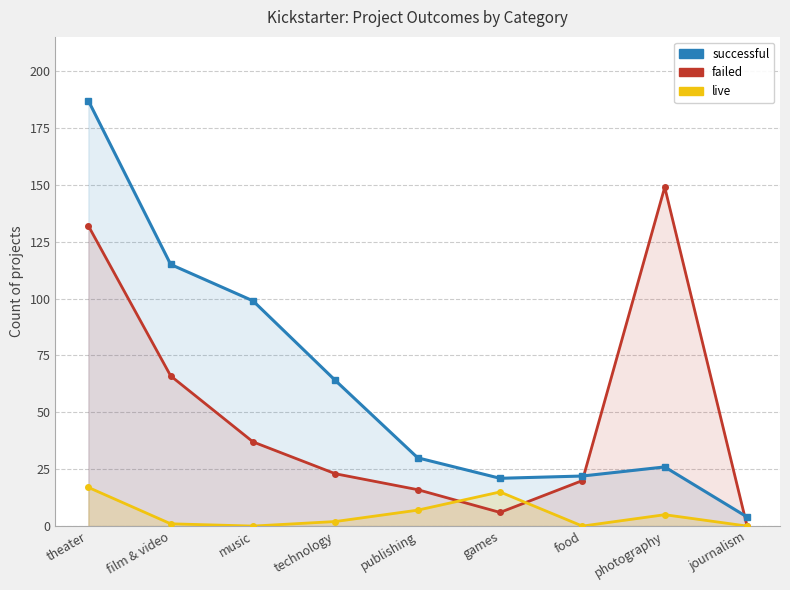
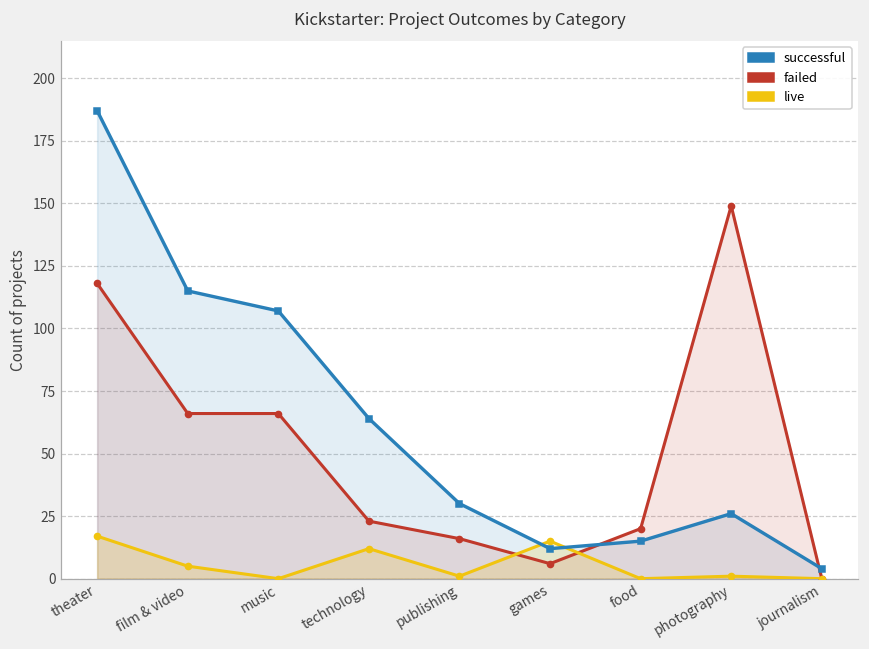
  {
    "successful": {
      "theater": 187,
      "film & video": 115,
-     "music": 99,
+     "music": 107,
      "technology": 64,
      "publishing": 30,
-     "games": 21,
-     "food": 22,
+     "games": 12,
+     "food": 15,
      "photography": 26,
      "journalism": 4
    },
    "failed": {
-     "theater": 132,
+     "theater": 118,
      "film & video": 66,
-     "music": 37,
+     "music": 66,
      "technology": 23,
      "publishing": 16,
      "games": 6,
      "food": 20,
      "photography": 149
    },
    "live": {
      "theater": 17,
-     "film & video": 1,
+     "film & video": 5,
      "music": 0,
-     "technology": 2,
-     "publishing": 7,
+     "technology": 12,
+     "publishing": 1,
      "games": 15,
      "food": 0,
-     "photography": 5
+     "photography": 1
    }
  }
